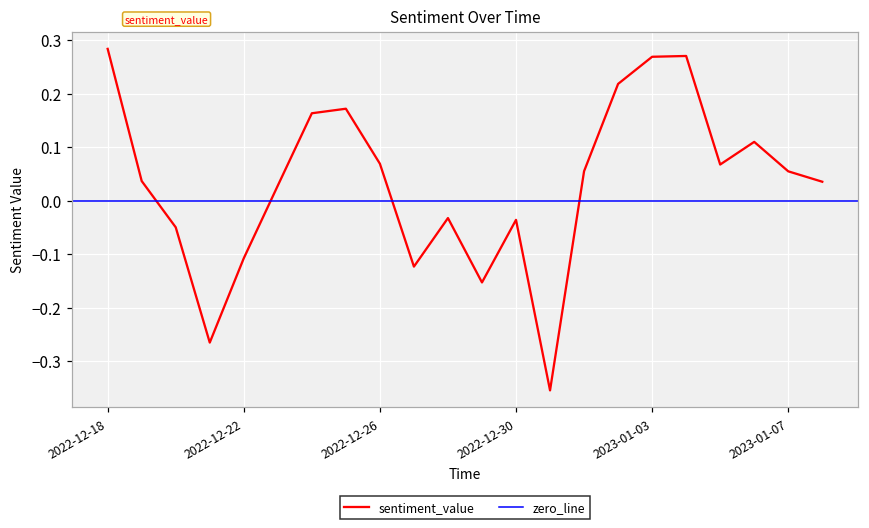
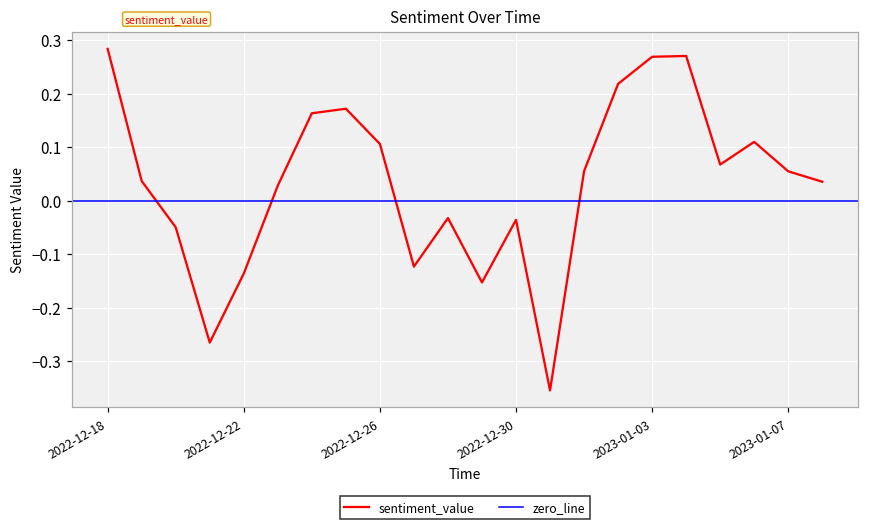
  {
    "2022-12-18": 0.28,
-   "2022-12-22": -0.11,
-   "2022-12-26": 0.07,
+   "2022-12-22": -0.14,
+   "2022-12-26": 0.11,
    "2022-12-30": -0.04,
    "2023-01-03": 0.27,
    "2023-01-07": 0.06
  }
